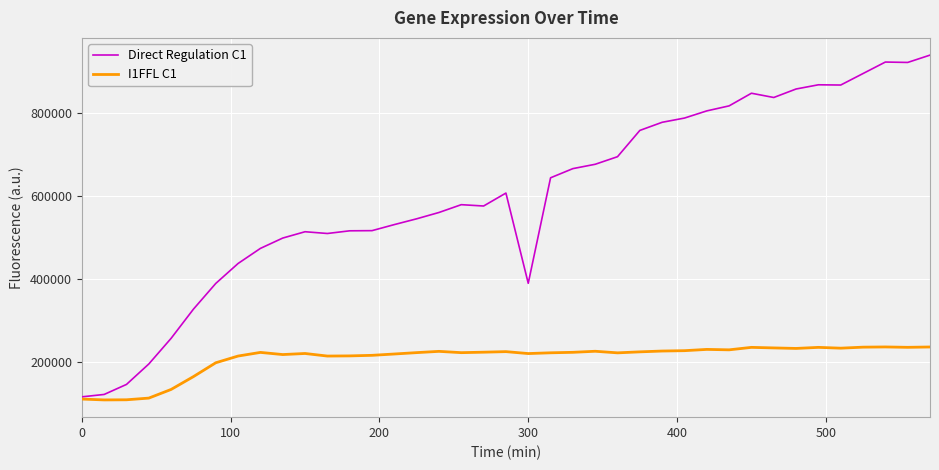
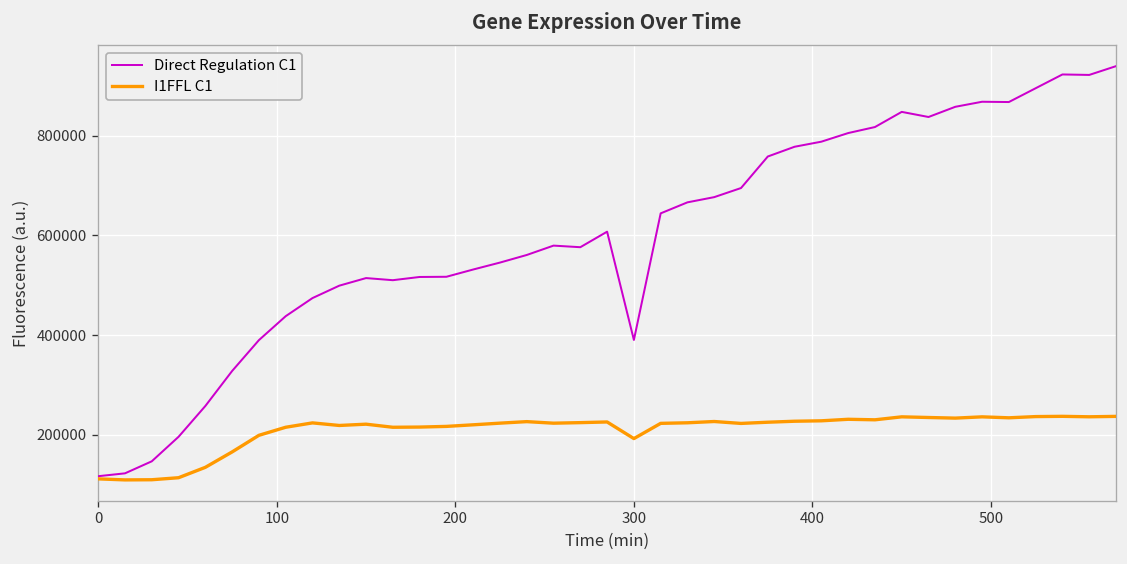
  {
    "Direct Regulation C1": {
      "300": 390000
    },
    "I1FFL C1": {
-     "300": 220000
+     "300": 190000
    }
  }
